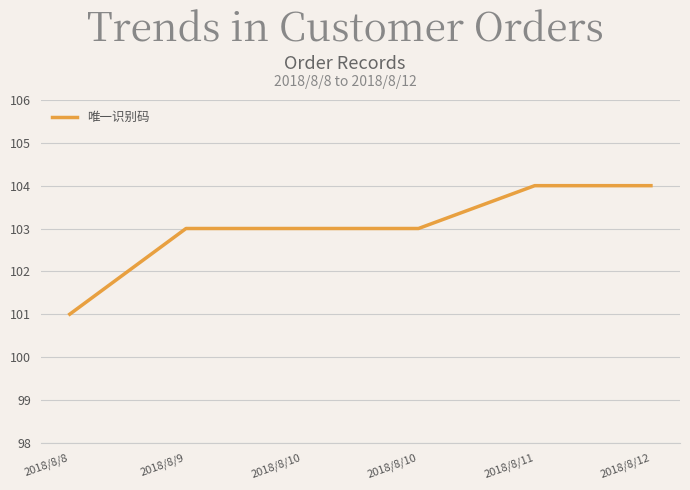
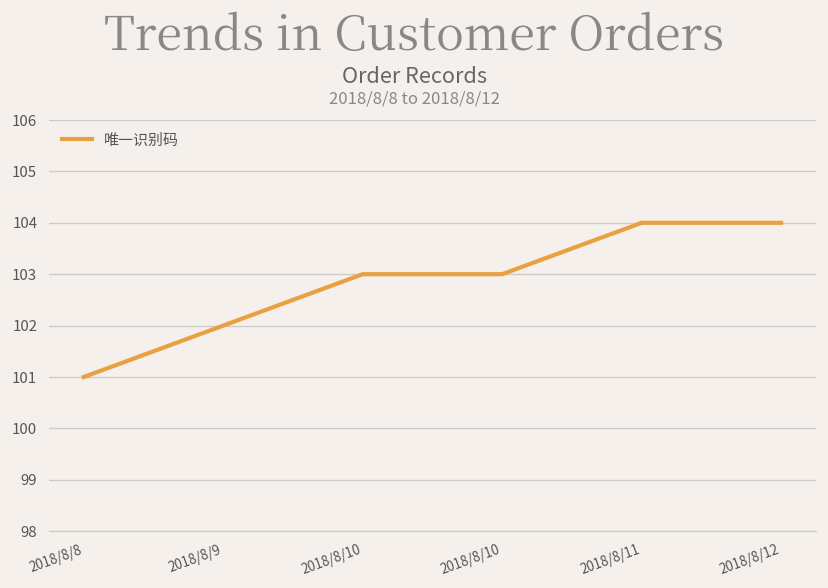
  {
    "2018/8/8": 101,
-   "2018/8/9": 103,
+   "2018/8/9": 102,
    "2018/8/11": 104,
    "2018/8/12": 104
  }
